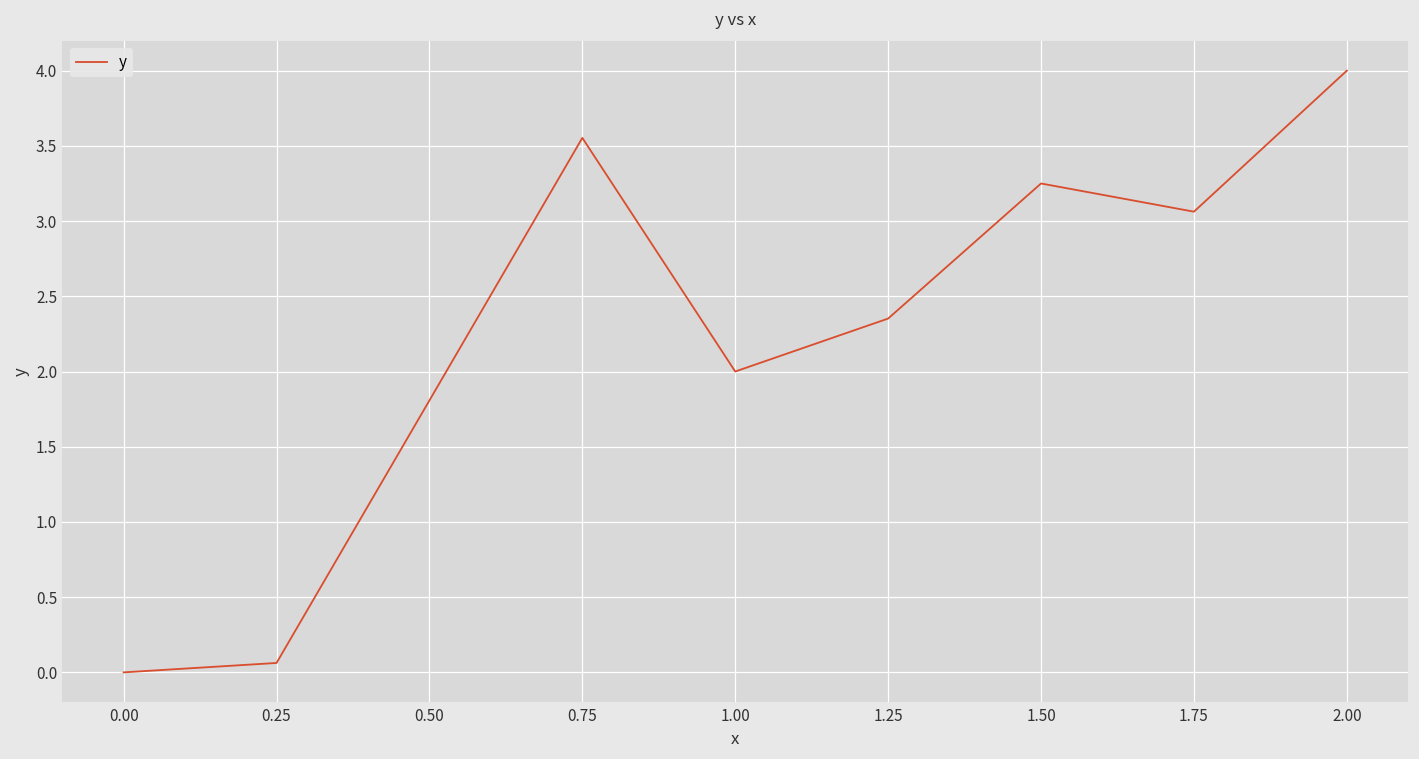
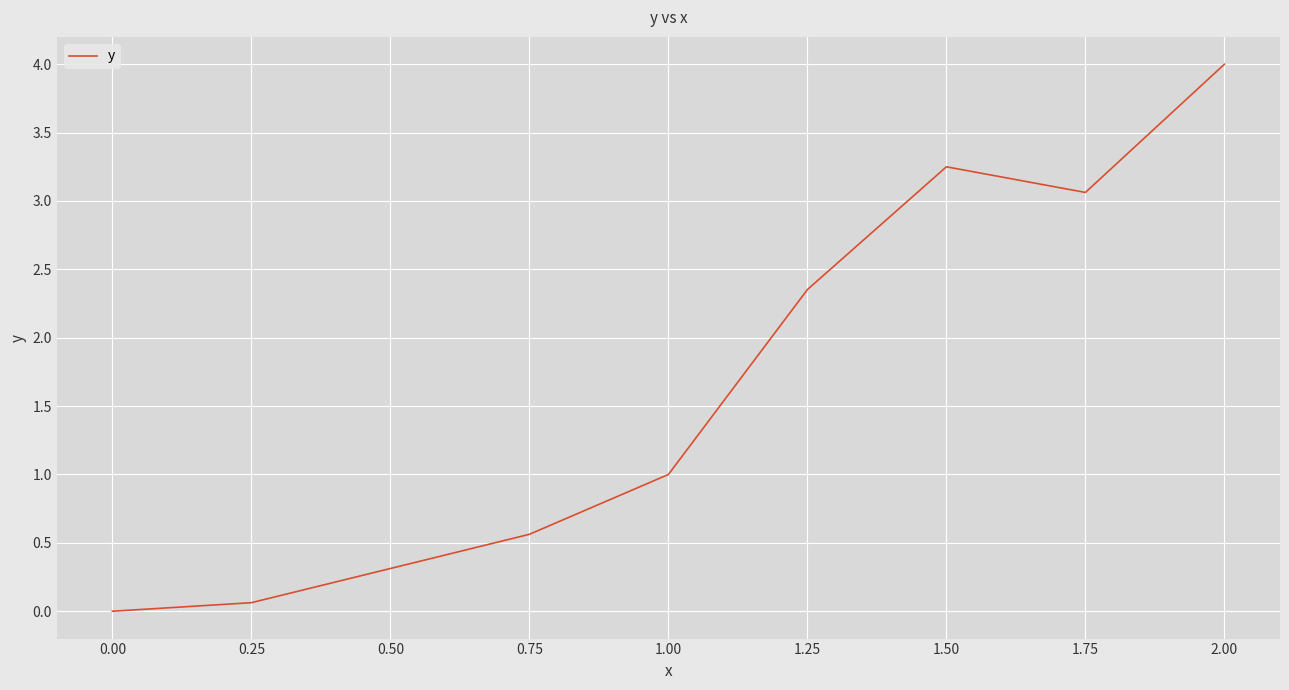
  {
    "0.00": 0.00,
    "0.25": 0.06,
-   "0.75": 3.55,
-   "1.00": 2,
+   "0.75": 0.56,
+   "1.00": 1,
    "1.25": 2.35,
    "1.50": 3.25,
    "1.75": 3.06,
    "2.00": 4.00
  }
